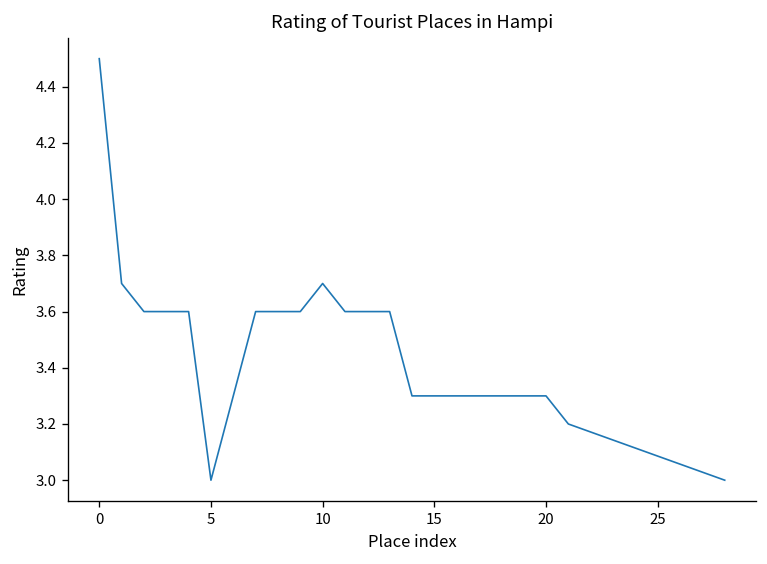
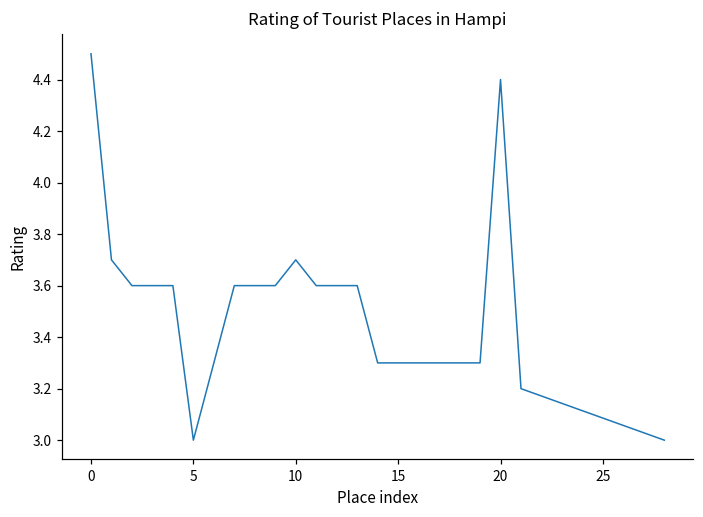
  {
    "0": 4.5,
    "5": 3.0,
    "10": 3.7,
    "15": 3.3,
-   "20": 3.3
+   "20": 4.4
  }
